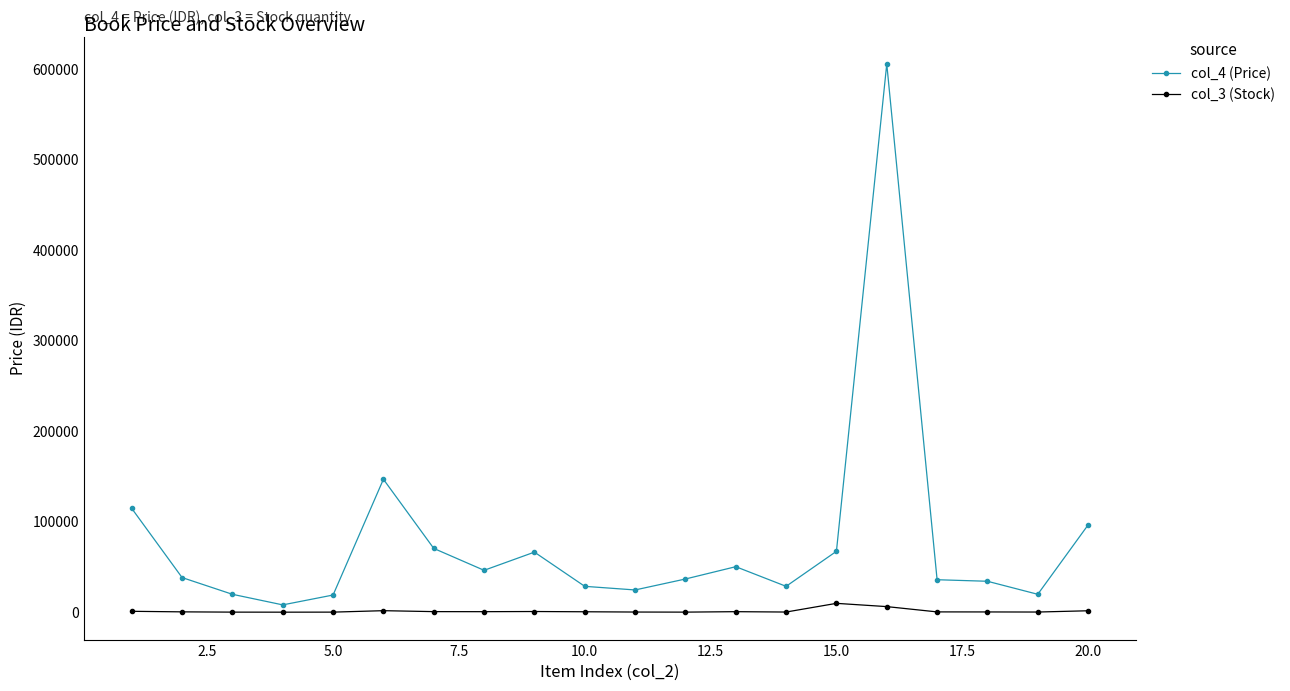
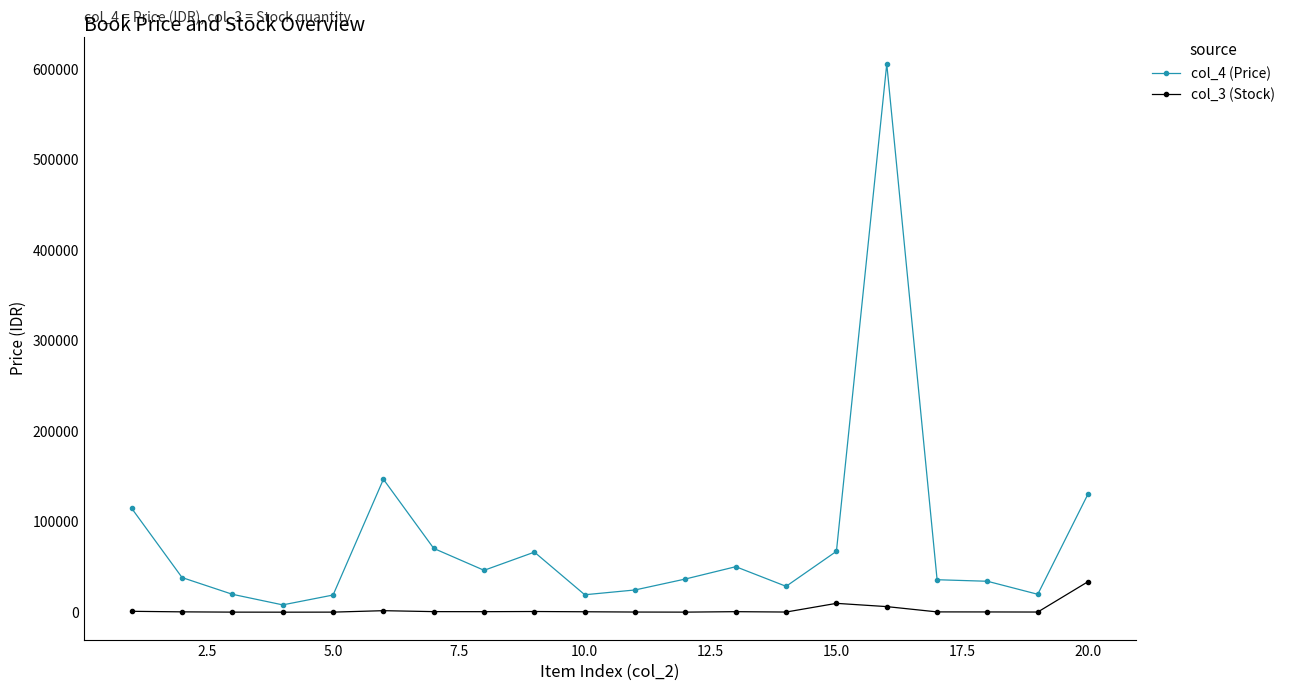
  {
    "col_4 (Price)": {
      "5.0": 20000,
-     "10.0": 30000,
+     "10.0": 20000,
      "15.0": 70000,
-     "20.0": 100000
+     "20.0": 130000
    },
    "col_3 (Stock)": {
      "5.0": 0,
      "10.0": 0,
      "15.0": 10000,
-     "20.0": 0
+     "20.0": 30000
    }
  }
